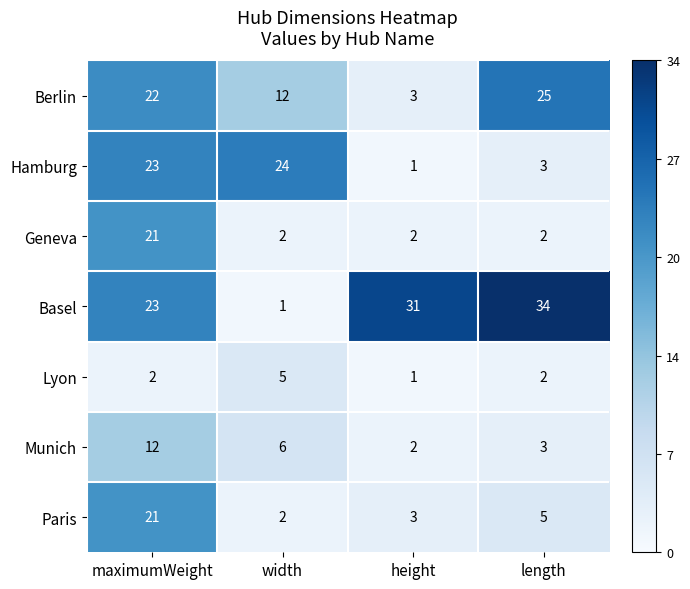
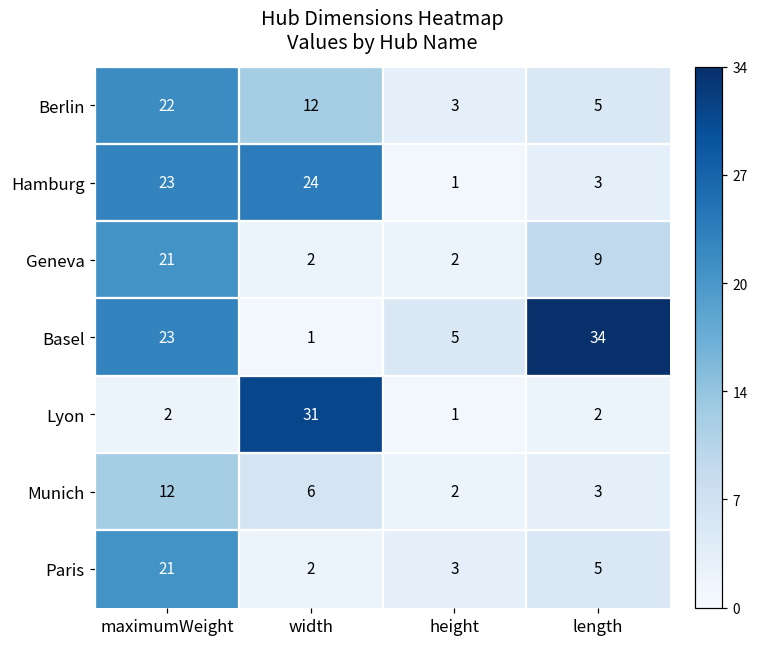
  {
    "Berlin": {
      "maximumWeight": 22,
      "width": 12,
      "height": 3,
-     "length": 25
+     "length": 5
    },
    "Hamburg": {
      "maximumWeight": 23,
      "width": 24,
      "height": 1,
      "length": 3
    },
    "Geneva": {
      "maximumWeight": 21,
      "width": 2,
      "height": 2,
-     "length": 2
+     "length": 9
    },
    "Basel": {
      "maximumWeight": 23,
      "width": 1,
-     "height": 31,
+     "height": 5,
      "length": 34
    },
    "Lyon": {
      "maximumWeight": 2,
-     "width": 5,
+     "width": 31,
      "height": 1,
      "length": 2
    },
    "Munich": {
      "maximumWeight": 12,
      "width": 6,
      "height": 2,
      "length": 3
    },
    "Paris": {
      "maximumWeight": 21,
      "width": 2,
      "height": 3,
      "length": 5
    }
  }
